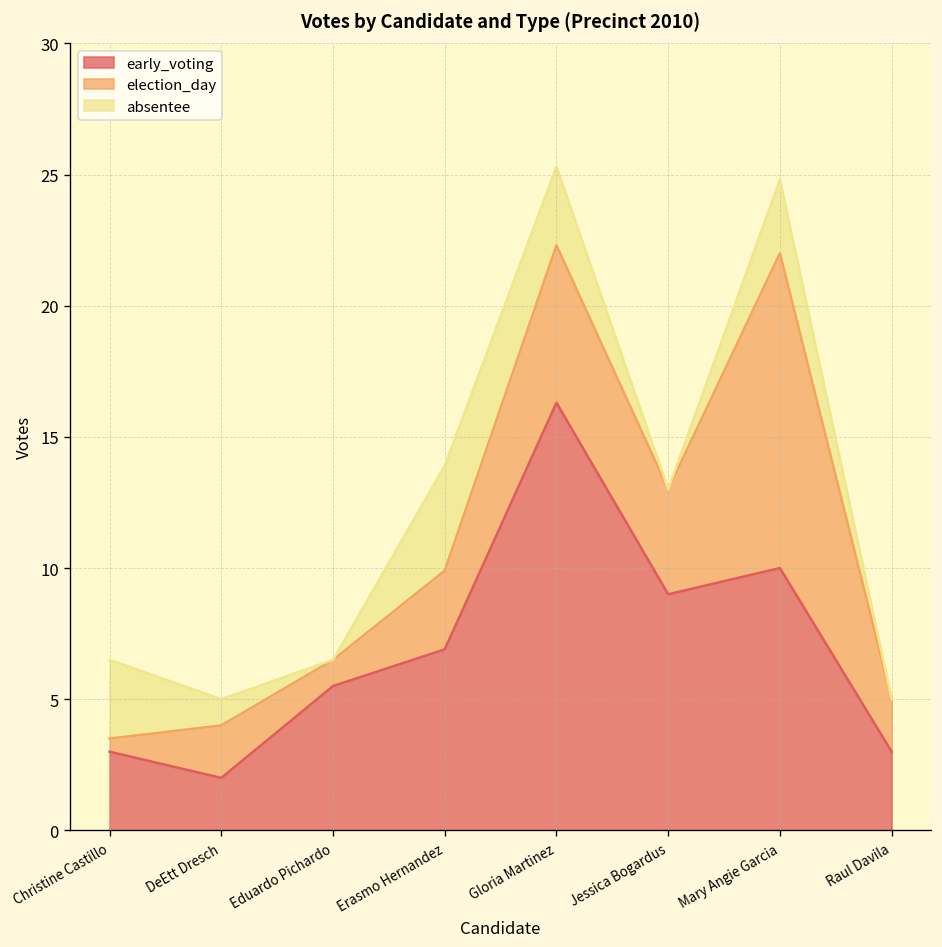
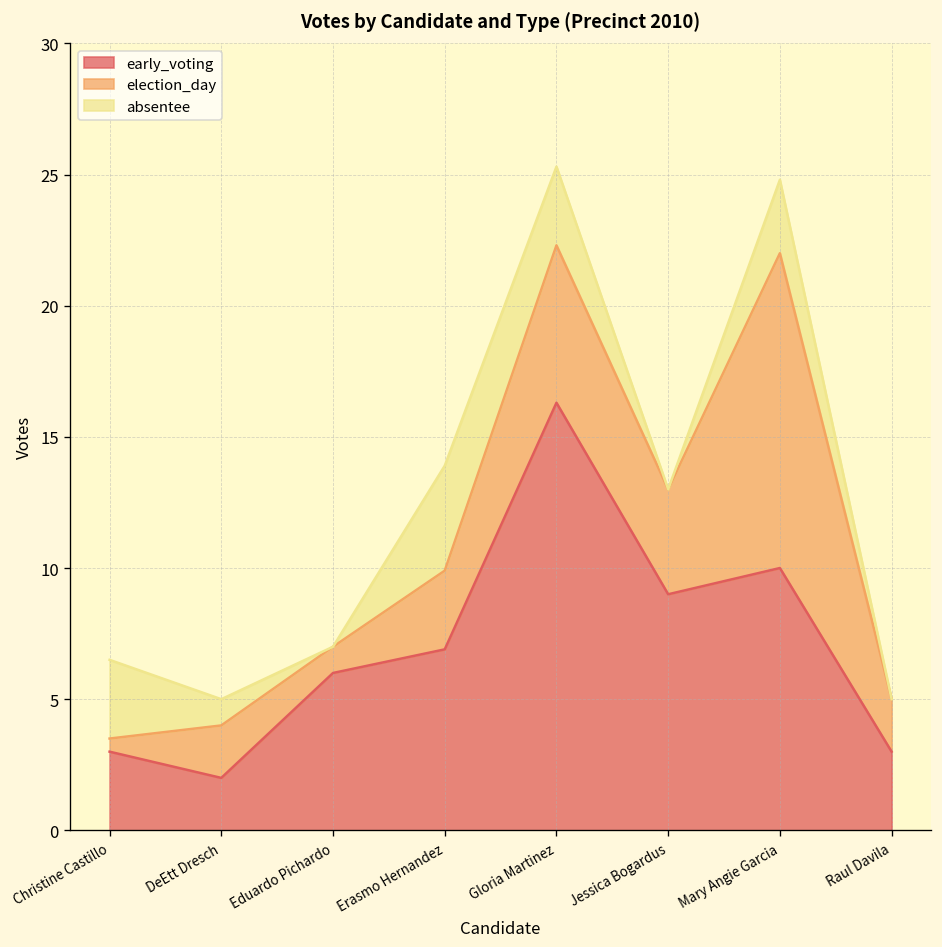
  {
    "early_voting": {
      "Christine Castillo": 3.0,
      "DeEtt Dresch": 2.0,
-     "Eduardo Pichardo": 5.5,
+     "Eduardo Pichardo": 6.0,
      "Erasmo Hernandez": 6.9,
      "Gloria Martinez": 16.3,
      "Jessica Bogardus": 9.0,
      "Mary Angie Garcia": 10.0,
      "Raul Davila": 3.0
    },
    "election_day": {
      "Christine Castillo": 0.5,
      "DeEtt Dresch": 2.0,
      "Erasmo Hernandez": 3.0,
      "Gloria Martinez": 6.0,
      "Mary Angie Garcia": 12.0
    },
    "absentee": {
      "Christine Castillo": 3.0,
      "DeEtt Dresch": 1.0,
      "Erasmo Hernandez": 4.0,
      "Gloria Martinez": 3.0,
      "Mary Angie Garcia": 2.8
    }
  }
